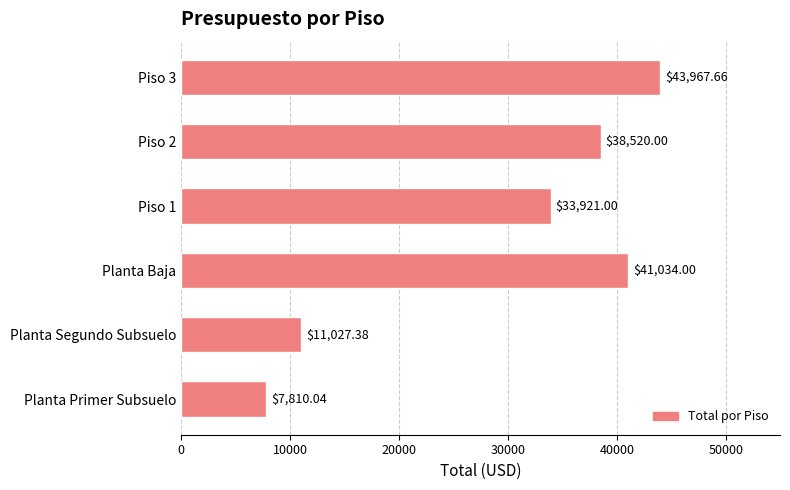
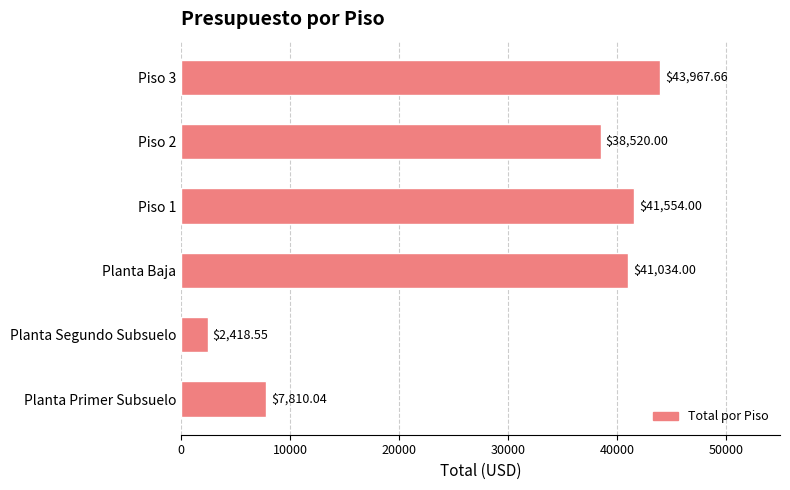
  {
    "Piso 3": "$43,967.66",
    "Piso 2": "$38,520.00",
-   "Piso 1": "$33,921.00",
+   "Piso 1": "$41,554.00",
    "Planta Baja": "$41,034.00",
-   "Planta Segundo Subsuelo": "$11,027.38",
+   "Planta Segundo Subsuelo": "$2,418.55",
    "Planta Primer Subsuelo": "$7,810.04"
  }
